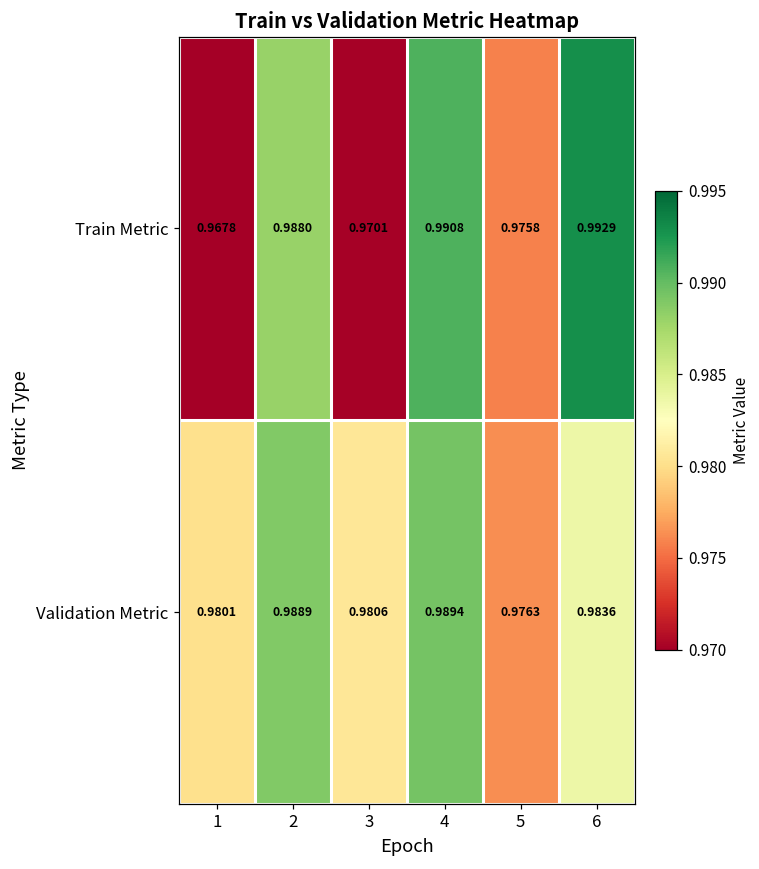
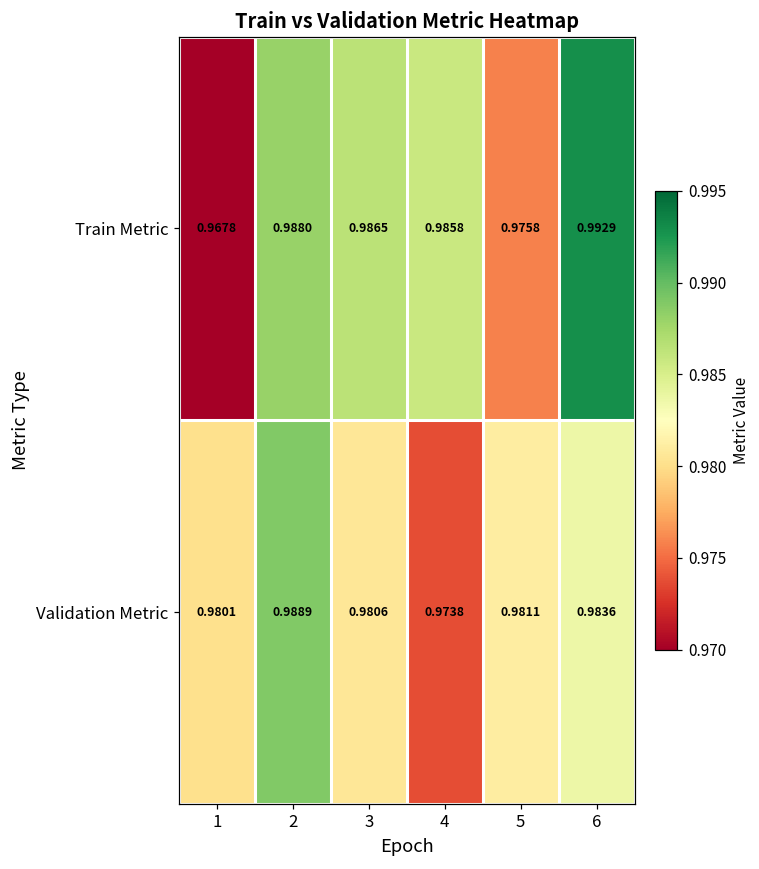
  {
    "Train Metric": {
      "1": 0.9678,
      "2": 0.9880,
-     "3": 0.9701,
-     "4": 0.9908,
+     "3": 0.9865,
+     "4": 0.9858,
      "5": 0.9758,
      "6": 0.9929
    },
    "Validation Metric": {
      "1": 0.9801,
      "2": 0.9889,
      "3": 0.9806,
-     "4": 0.9894,
-     "5": 0.9763,
+     "4": 0.9738,
+     "5": 0.9811,
      "6": 0.9836
    }
  }
